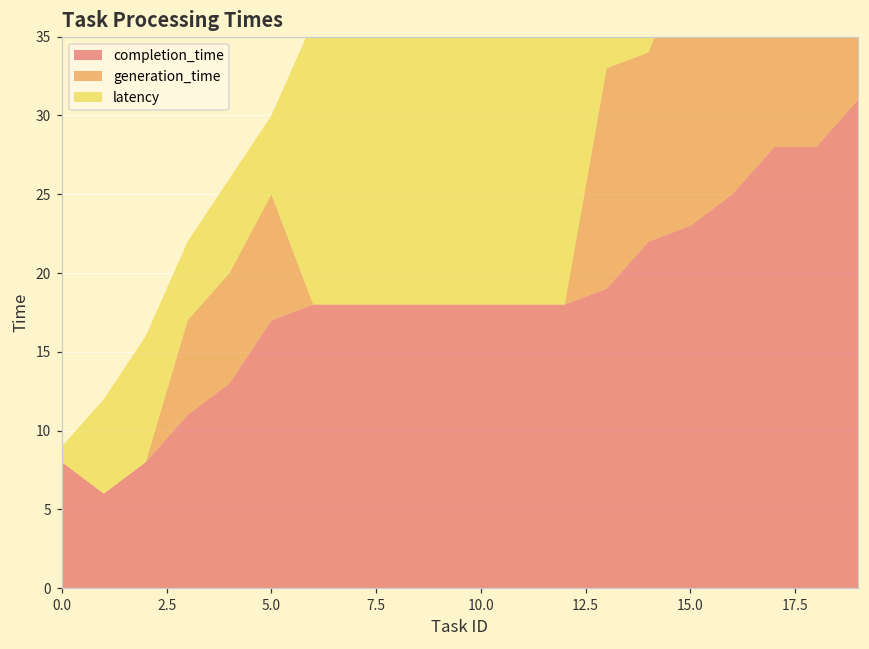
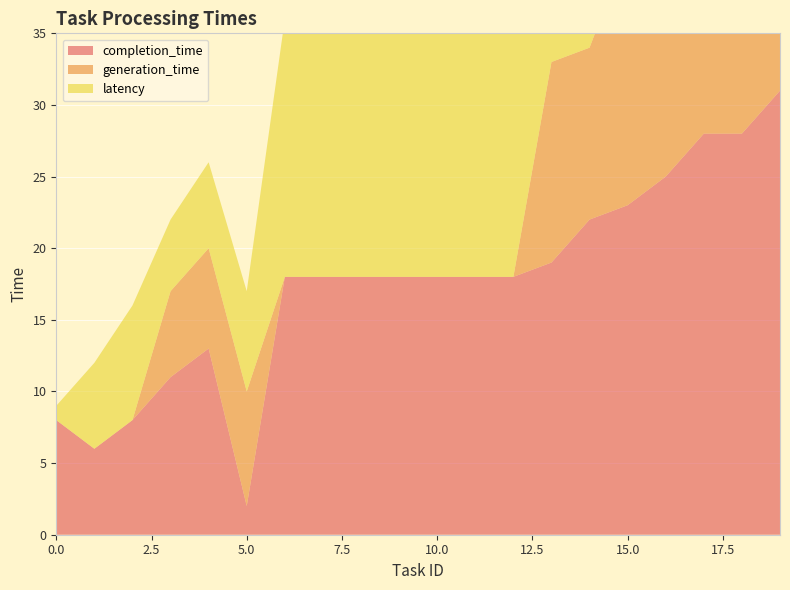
  {
    "completion_time": {
-     "5.0": 17,
+     "5.0": 2,
      "15.0": 23
    },
    "generation_time": {
      "5.0": 8
    },
    "latency": {
      "0.0": 1,
-     "5.0": 5
+     "5.0": 7
    }
  }
